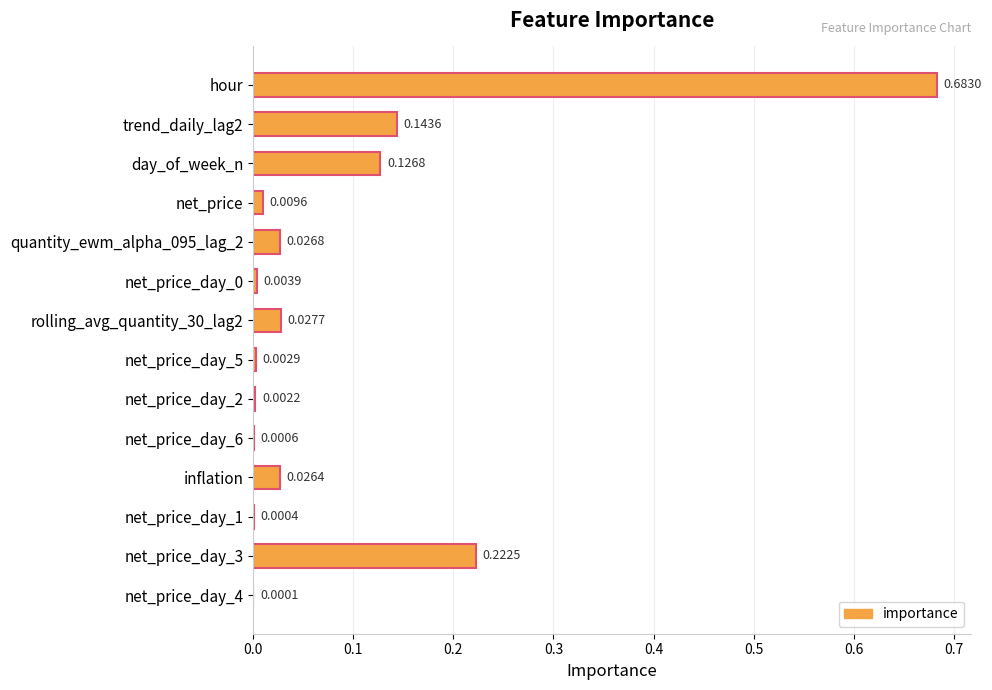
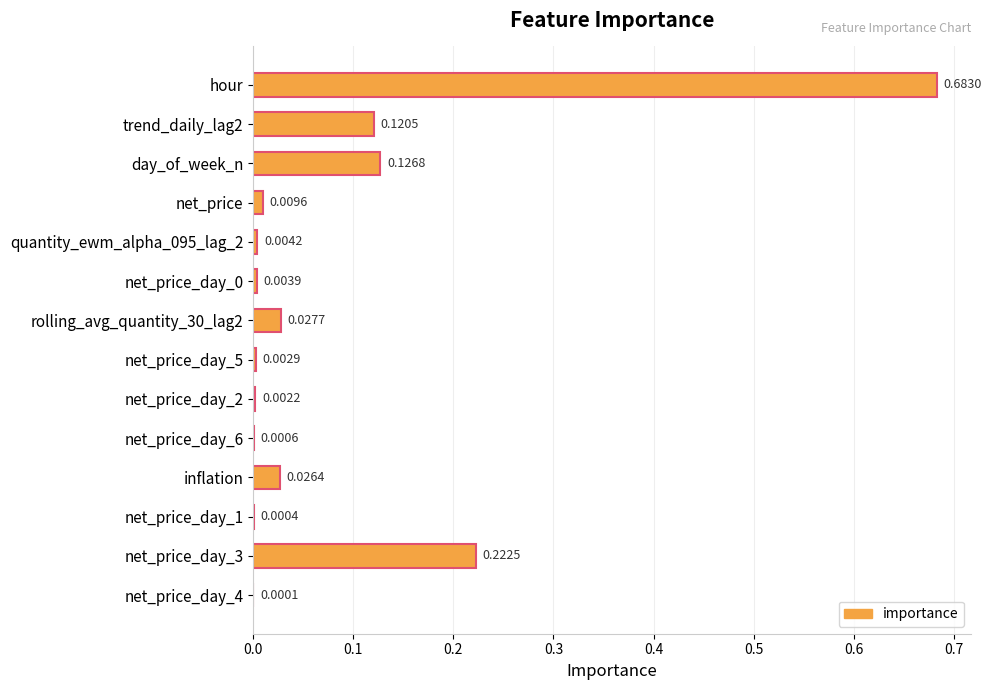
  {
    "hour": 0.6830,
-   "trend_daily_lag2": 0.1436,
+   "trend_daily_lag2": 0.1205,
    "day_of_week_n": 0.1268,
    "net_price": 0.0096,
-   "quantity_ewm_alpha_095_lag_2": 0.0268,
+   "quantity_ewm_alpha_095_lag_2": 0.0042,
    "net_price_day_0": 0.0039,
    "rolling_avg_quantity_30_lag2": 0.0277,
    "net_price_day_5": 0.0029,
    "net_price_day_2": 0.0022,
    "net_price_day_6": 0.0006,
    "inflation": 0.0264,
    "net_price_day_1": 0.0004,
    "net_price_day_3": 0.2225,
    "net_price_day_4": 0.0001
  }
